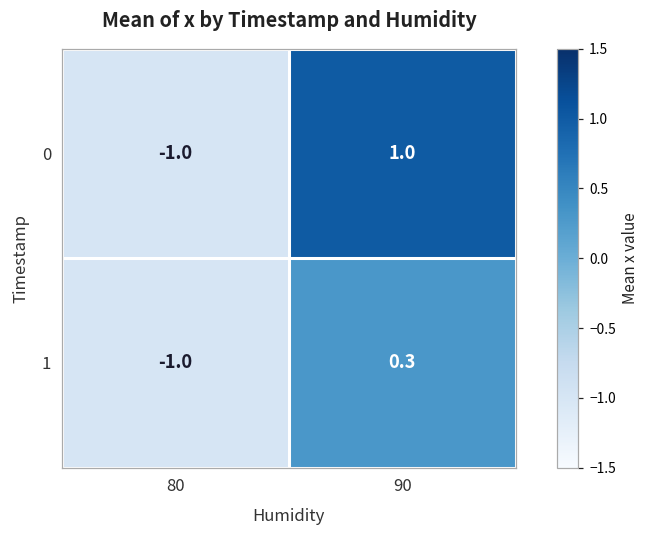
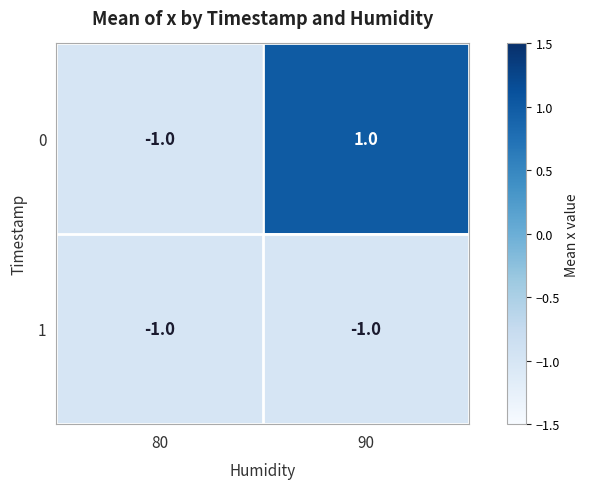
  {
    "0": {
      "80": -1.0,
      "90": 1.0
    },
    "1": {
      "80": -1.0,
-     "90": 0.3
+     "90": -1.0
    }
  }
